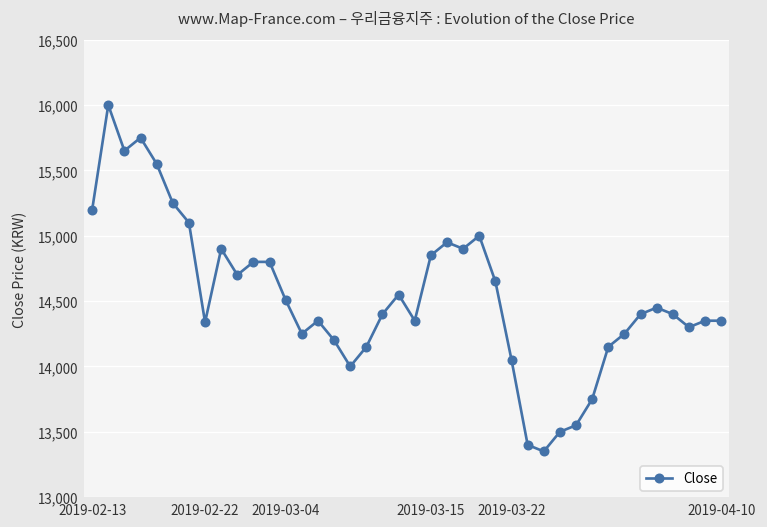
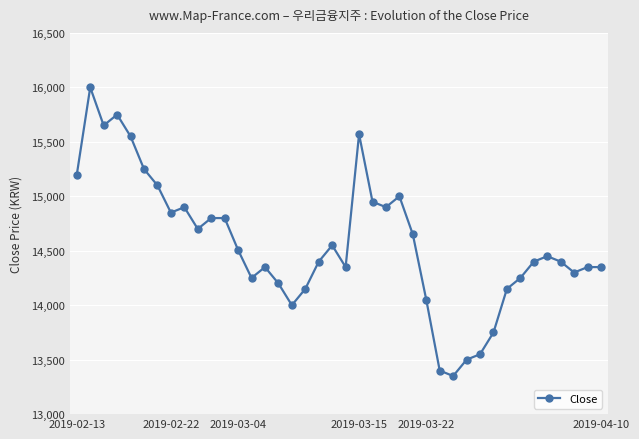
  {
    "2019-02-13": "15,200",
-   "2019-02-22": "14,340",
+   "2019-02-22": "14,850",
    "2019-03-04": "14,510",
-   "2019-03-15": "14,850",
+   "2019-03-15": "15,570",
    "2019-03-22": "14,050",
    "2019-04-10": "14,350"
  }
